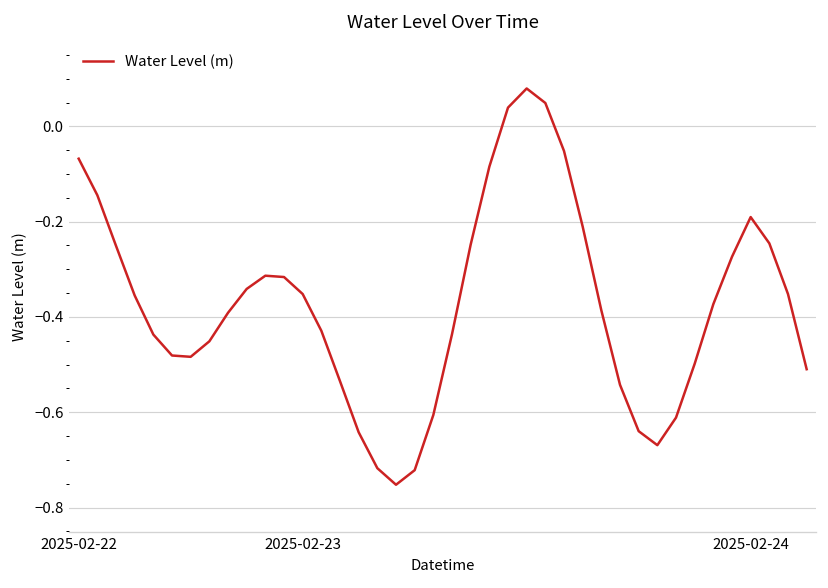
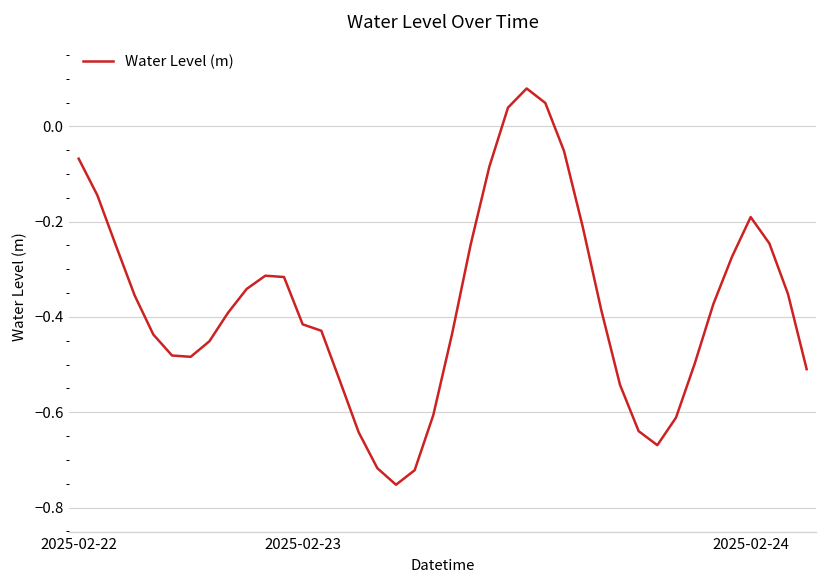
  {
    "2025-02-22": -0.07,
-   "2025-02-23": -0.35,
+   "2025-02-23": -0.42,
    "2025-02-24": -0.19
  }
